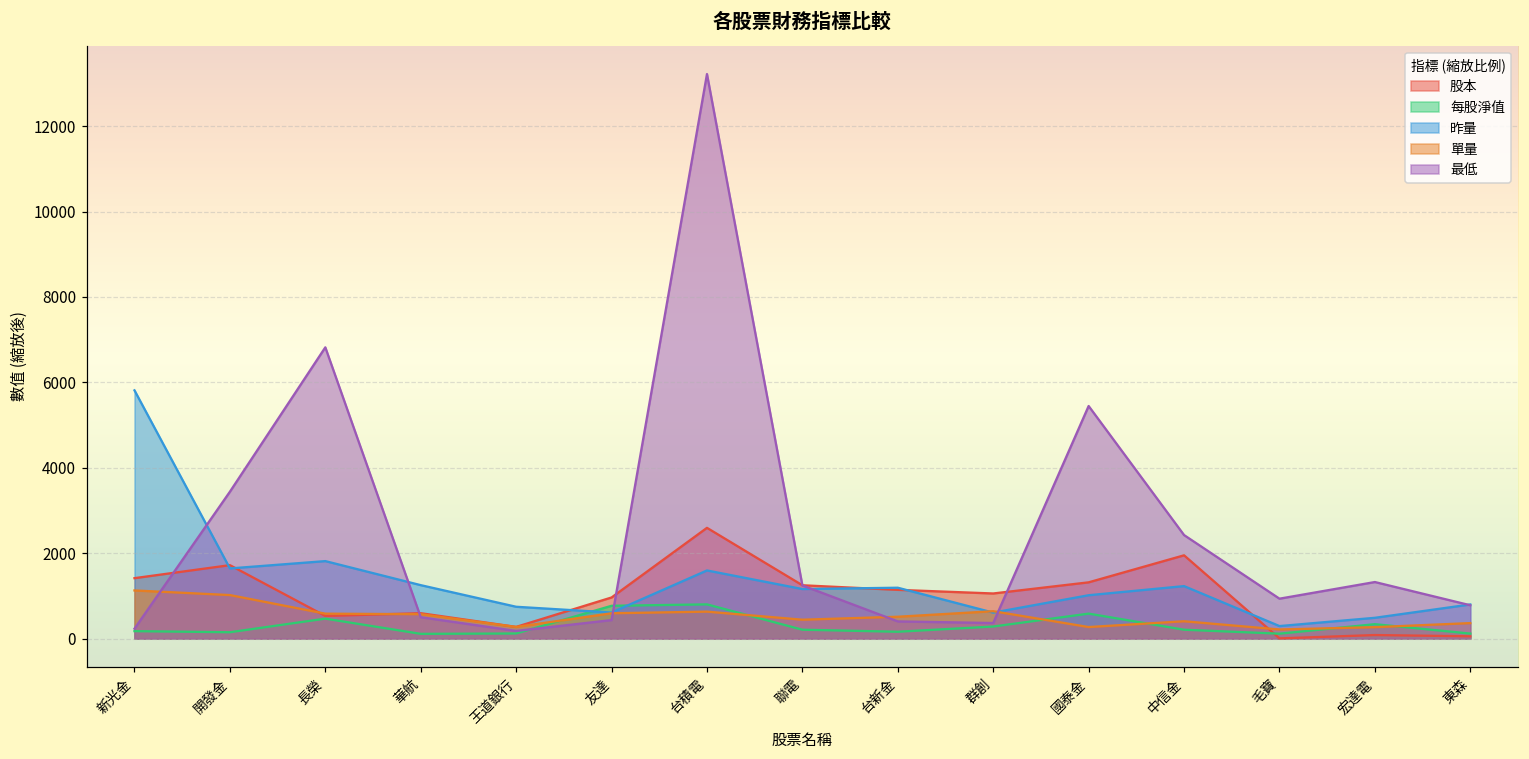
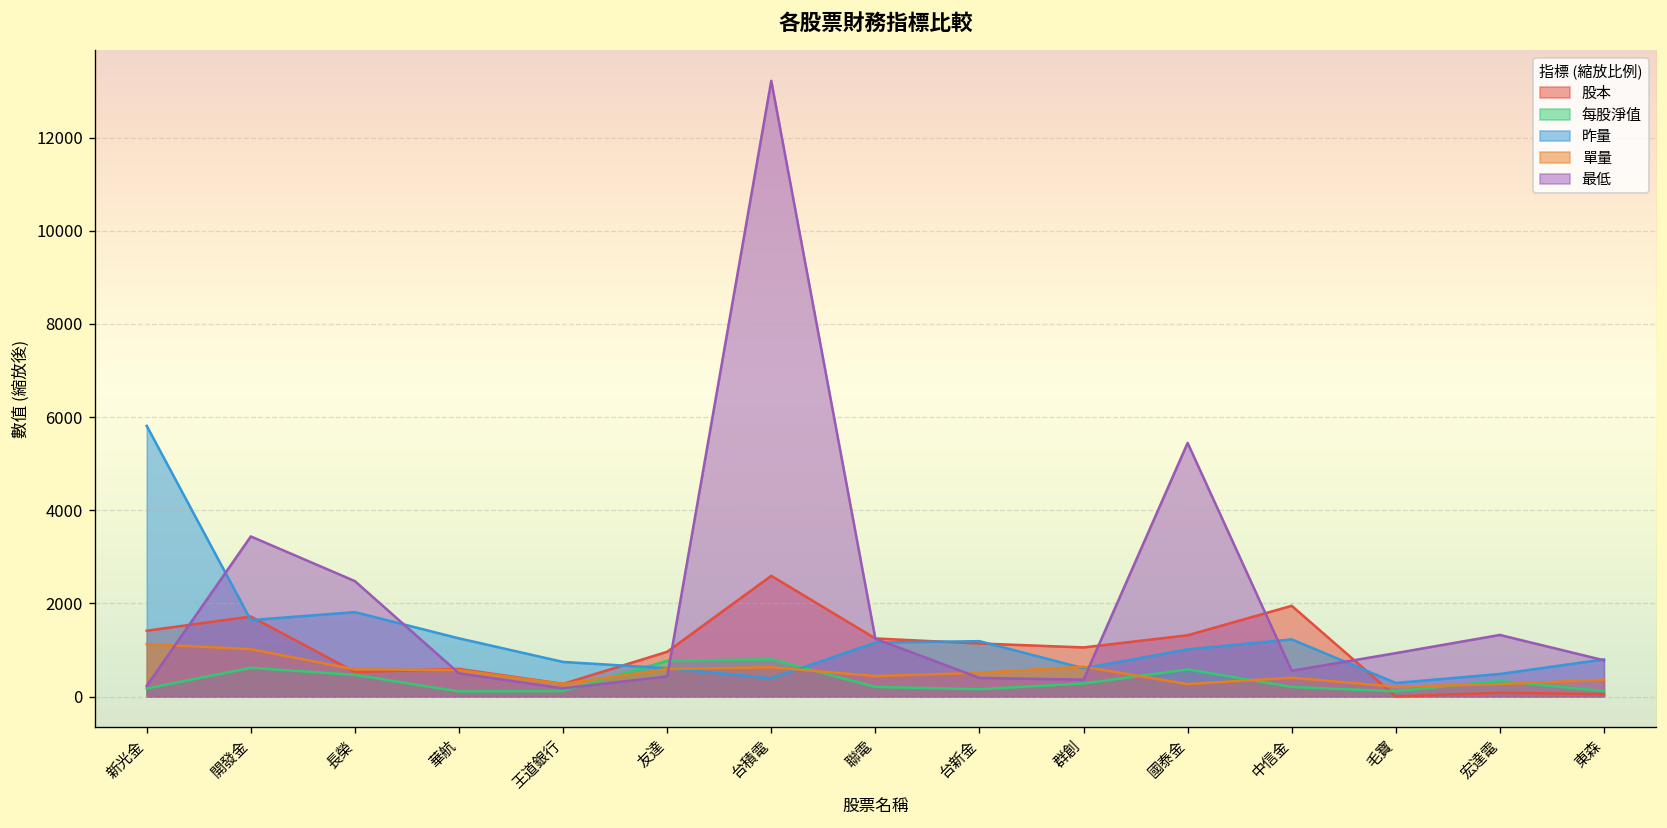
  {
    "每股淨值": {
-     "開發金": 100,
+     "開發金": 600,
      "華航": 100,
      "友達": 800,
      "台積電": 800,
      "聯電": 200,
      "台新金": 200,
      "群創": 300,
      "國泰金": 600,
      "中信金": 200,
      "毛寶": 100,
      "宏達電": 300
    },
    "昨量": {
      "新光金": 5800,
      "開發金": 1600,
      "長榮": 1800,
      "華航": 1300,
      "王道銀行": 700,
-     "台積電": 1600,
+     "台積電": 400,
      "聯電": 1200,
      "國泰金": 1000,
      "中信金": 1200,
      "毛寶": 300,
      "宏達電": 500
    },
    "最低": {
      "開發金": 3400,
-     "長榮": 6800,
+     "長榮": 2500,
      "華航": 500,
      "友達": 400,
      "台積電": 13200,
      "台新金": 400,
      "群創": 400,
      "國泰金": 5400,
-     "中信金": 2400,
+     "中信金": 600,
      "毛寶": 900,
      "宏達電": 1300
    }
  }
